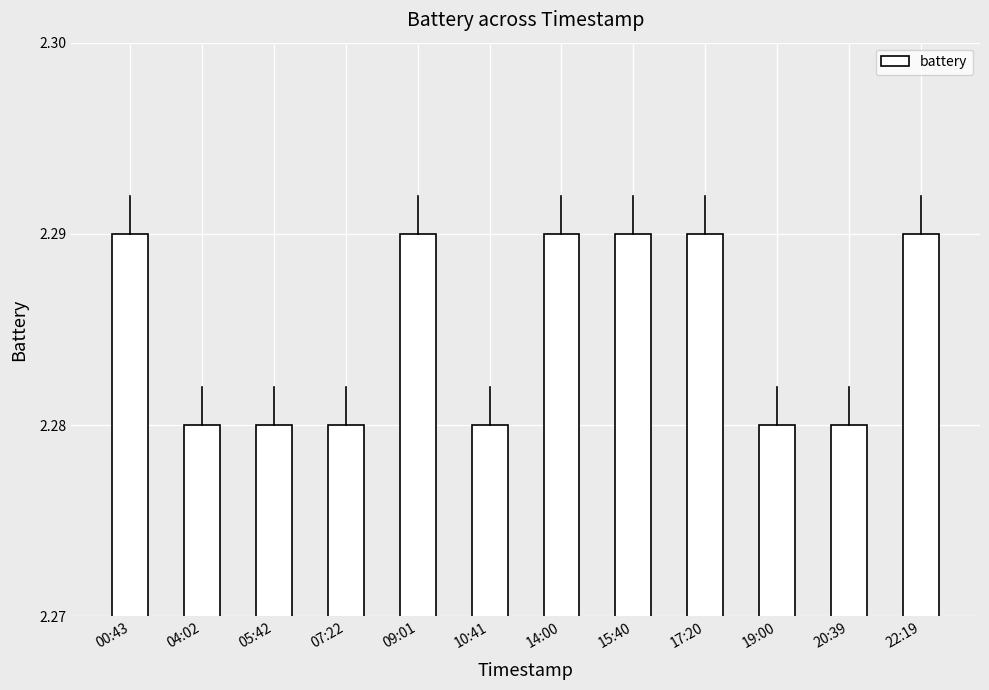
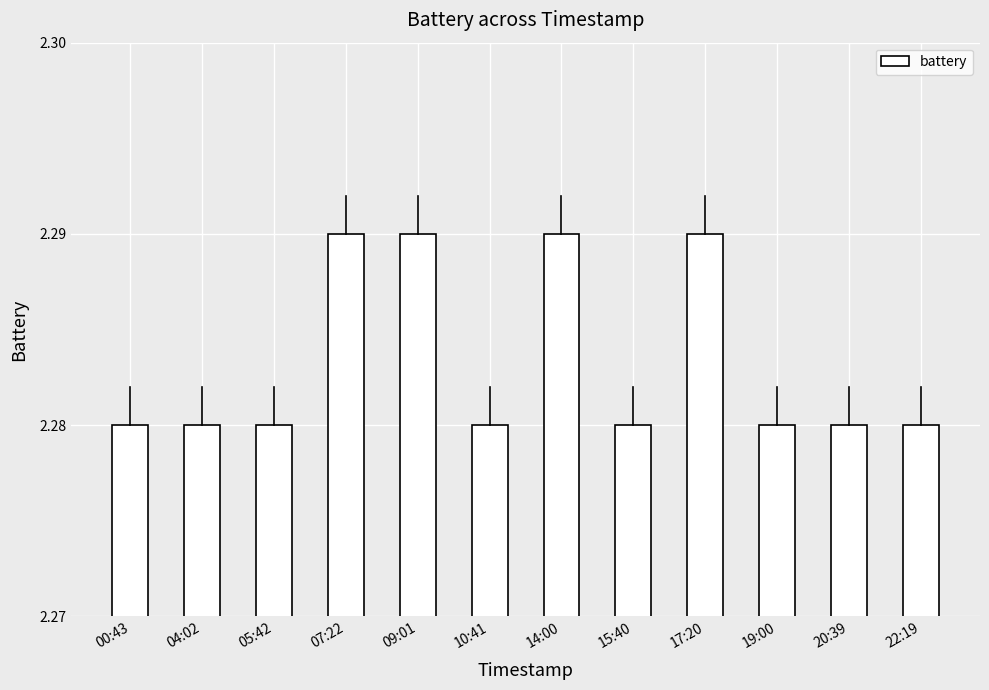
  {
    "battery": {
-     "00:43": 2.29,
+     "00:43": 2.28,
      "04:02": 2.28,
      "05:42": 2.28,
-     "07:22": 2.28,
+     "07:22": 2.29,
      "09:01": 2.29,
      "10:41": 2.28,
      "14:00": 2.29,
-     "15:40": 2.29,
+     "15:40": 2.28,
      "17:20": 2.29,
      "19:00": 2.28,
      "20:39": 2.28,
-     "22:19": 2.29
+     "22:19": 2.28
    }
  }
